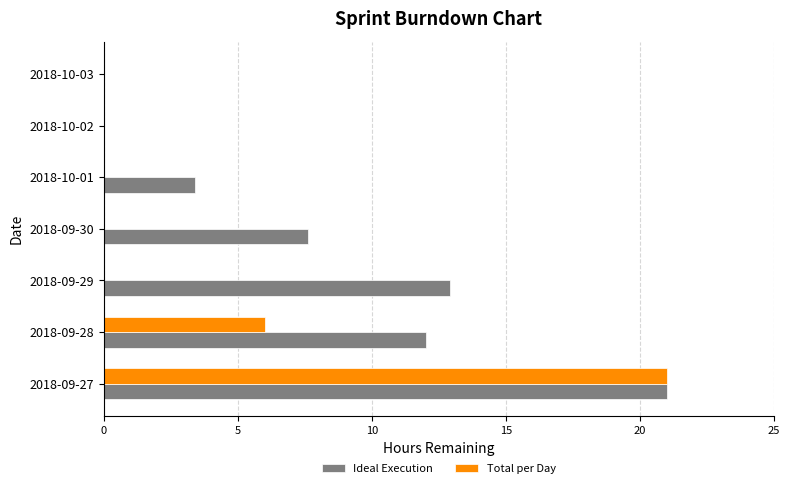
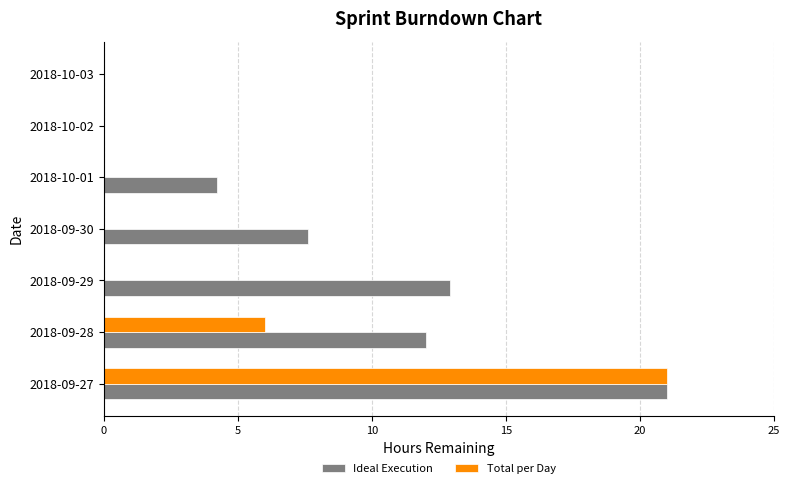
  {
    "Ideal Execution": {
      "2018-10-03": 0.0,
      "2018-10-02": 0.0,
-     "2018-10-01": 3.4,
+     "2018-10-01": 4.2,
      "2018-09-30": 7.6,
      "2018-09-29": 12.9,
      "2018-09-28": 12.0,
      "2018-09-27": 21.0
    },
    "Total per Day": {
      "2018-10-03": 0.0,
      "2018-10-02": 0.0,
      "2018-10-01": 0.0,
      "2018-09-30": 0.0,
      "2018-09-29": 0.0,
      "2018-09-28": 6.0,
      "2018-09-27": 21.0
    }
  }
